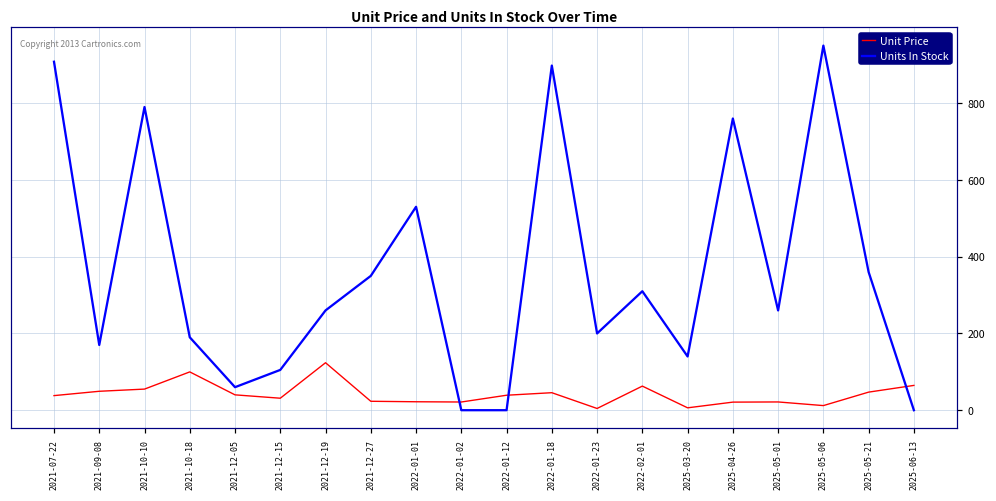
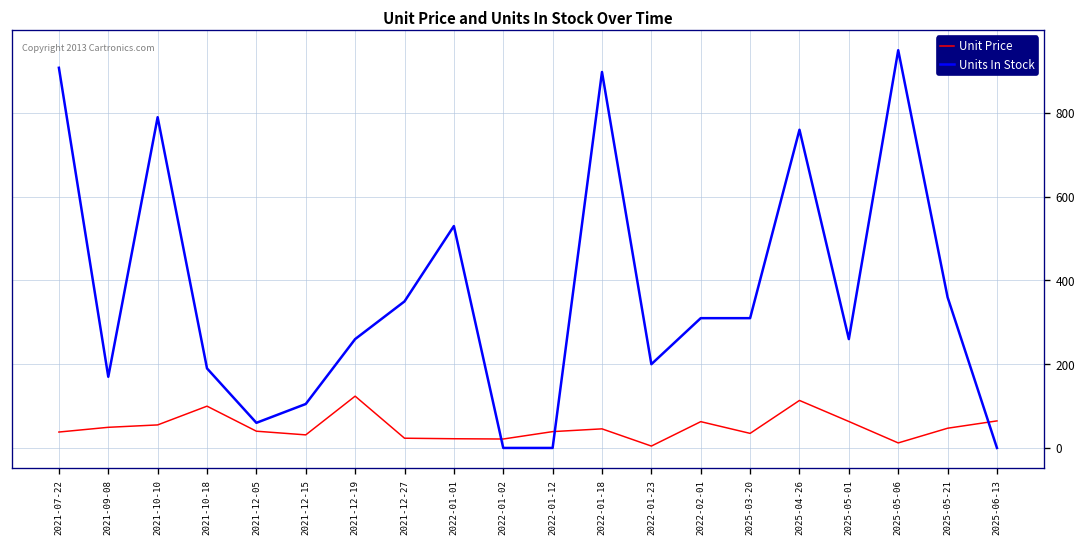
  {
    "Unit Price": {
      "2021-07-22": 40,
      "2021-09-08": 50,
      "2021-10-10": 60,
      "2021-10-18": 100,
      "2021-12-05": 40,
      "2021-12-15": 30,
      "2021-12-19": 120,
      "2021-12-27": 20,
      "2022-01-01": 20,
      "2022-01-02": 20,
      "2022-01-12": 40,
      "2022-01-18": 50,
      "2022-01-23": 0,
      "2022-02-01": 60,
-     "2025-03-20": 10,
-     "2025-04-26": 20,
-     "2025-05-01": 20,
+     "2025-03-20": 30,
+     "2025-04-26": 110,
+     "2025-05-01": 60,
      "2025-05-06": 10,
      "2025-05-21": 50,
      "2025-06-13": 60
    },
    "Units In Stock": {
      "2021-09-08": 170,
      "2021-10-10": 790,
      "2021-10-18": 190,
      "2021-12-05": 60,
      "2021-12-15": 110,
      "2021-12-19": 260,
      "2021-12-27": 350,
      "2022-01-01": 530,
      "2022-01-02": 0,
      "2022-01-12": 0,
      "2022-01-18": 900,
      "2022-01-23": 200,
      "2022-02-01": 310,
-     "2025-03-20": 140,
+     "2025-03-20": 310,
      "2025-04-26": 760,
      "2025-05-01": 260,
      "2025-05-06": 950,
      "2025-05-21": 360,
      "2025-06-13": 0
    }
  }
